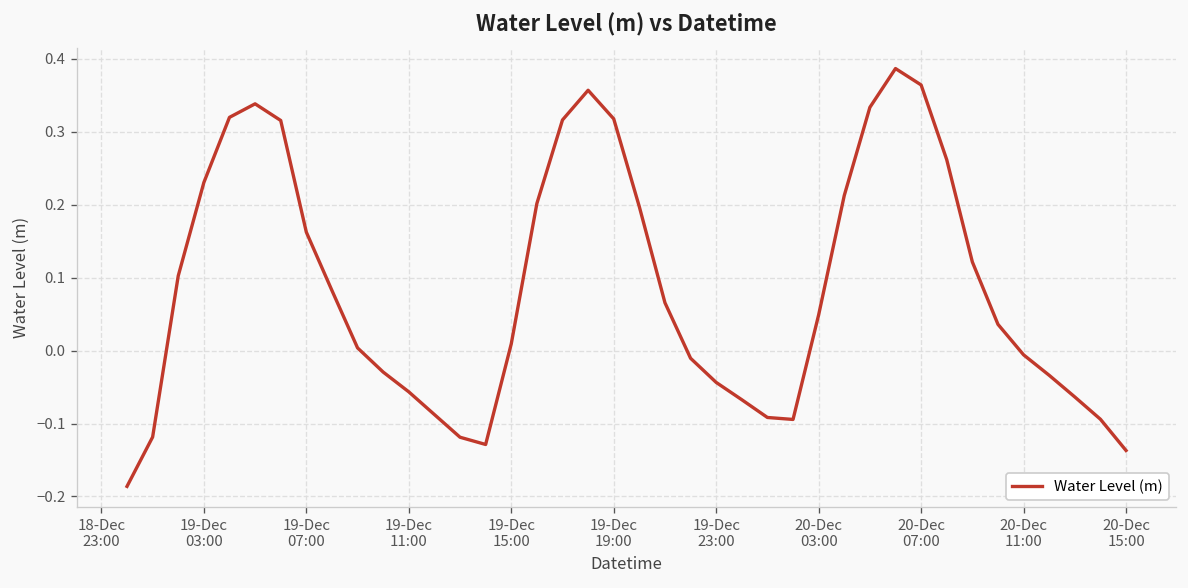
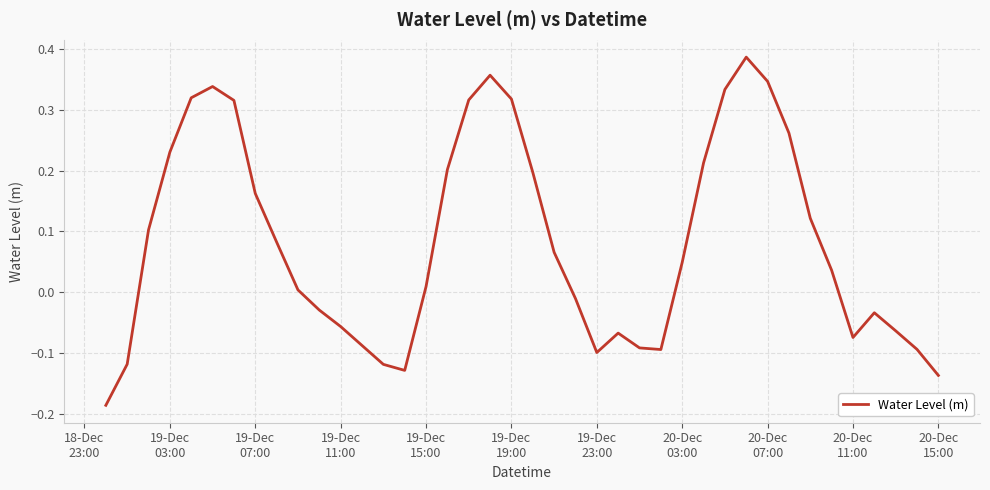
  {
    "19-Dec 03:00": 0.23,
    "19-Dec 07:00": 0.16,
    "19-Dec 11:00": -0.06,
    "19-Dec 15:00": 0.01,
    "19-Dec 19:00": 0.32,
-   "19-Dec 23:00": -0.04,
+   "19-Dec 23:00": -0.10,
    "20-Dec 03:00": 0.05,
-   "20-Dec 07:00": 0.36,
-   "20-Dec 11:00": -0.01,
+   "20-Dec 07:00": 0.35,
+   "20-Dec 11:00": -0.07,
    "20-Dec 15:00": -0.14
  }
